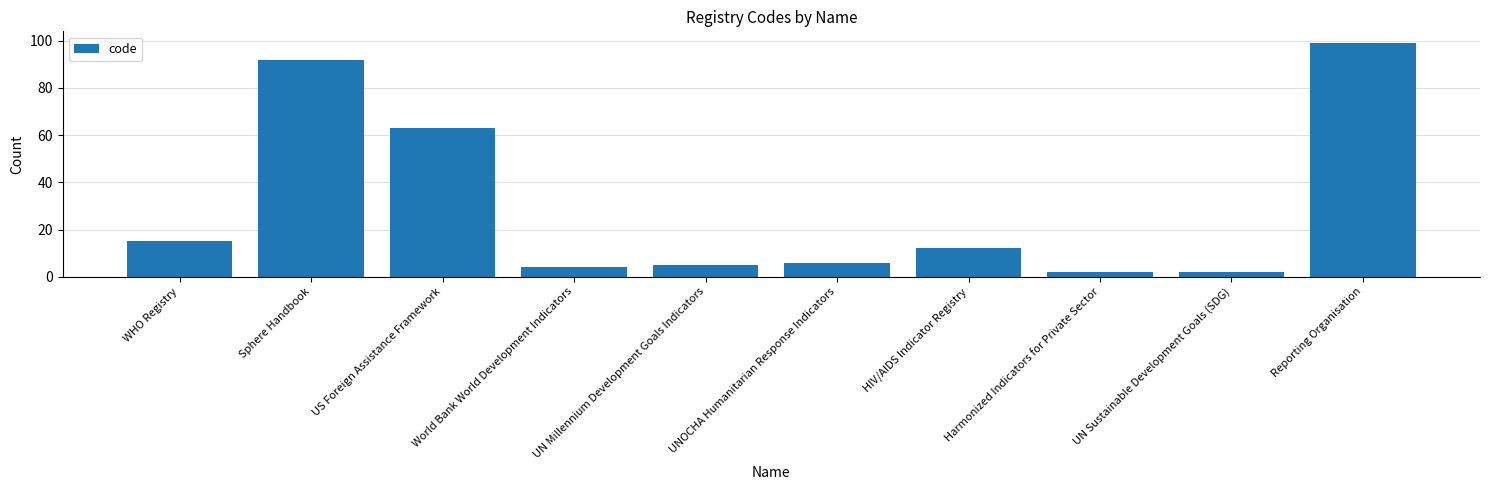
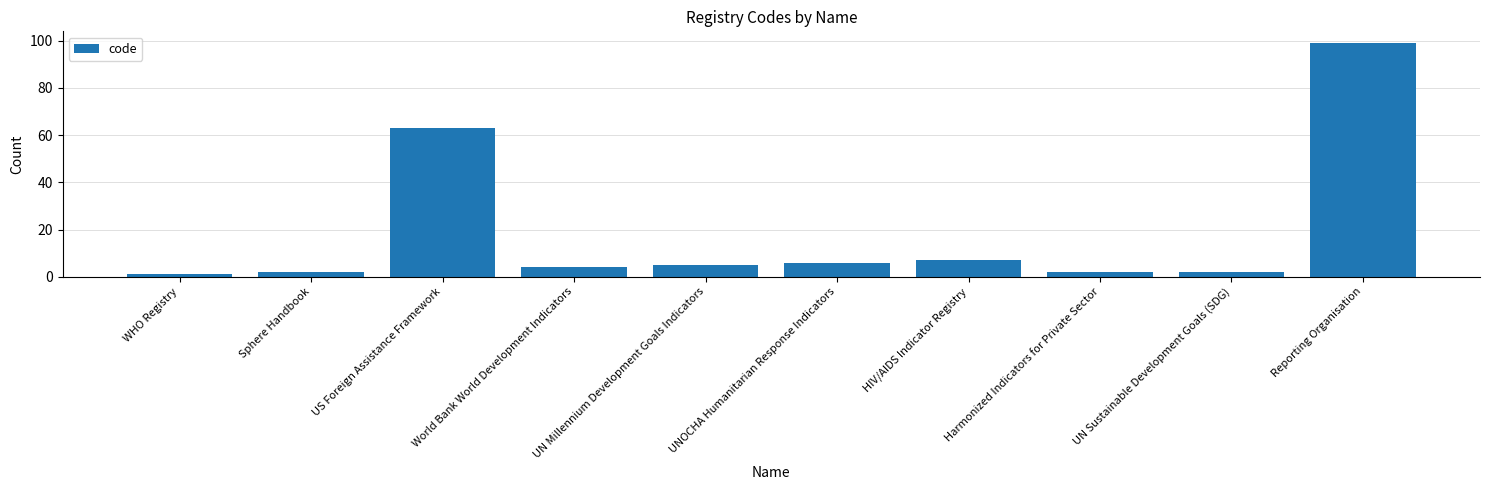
  {
-   "WHO Registry": 15,
-   "Sphere Handbook": 92,
+   "WHO Registry": 1,
+   "Sphere Handbook": 2,
    "US Foreign Assistance Framework": 63,
    "World Bank World Development Indicators": 4,
    "UN Millennium Development Goals Indicators": 5,
    "UNOCHA Humanitarian Response Indicators": 6,
-   "HIV/AIDS Indicator Registry": 12,
+   "HIV/AIDS Indicator Registry": 7,
    "Harmonized Indicators for Private Sector": 2,
    "UN Sustainable Development Goals (SDG)": 2,
    "Reporting Organisation": 99
  }
